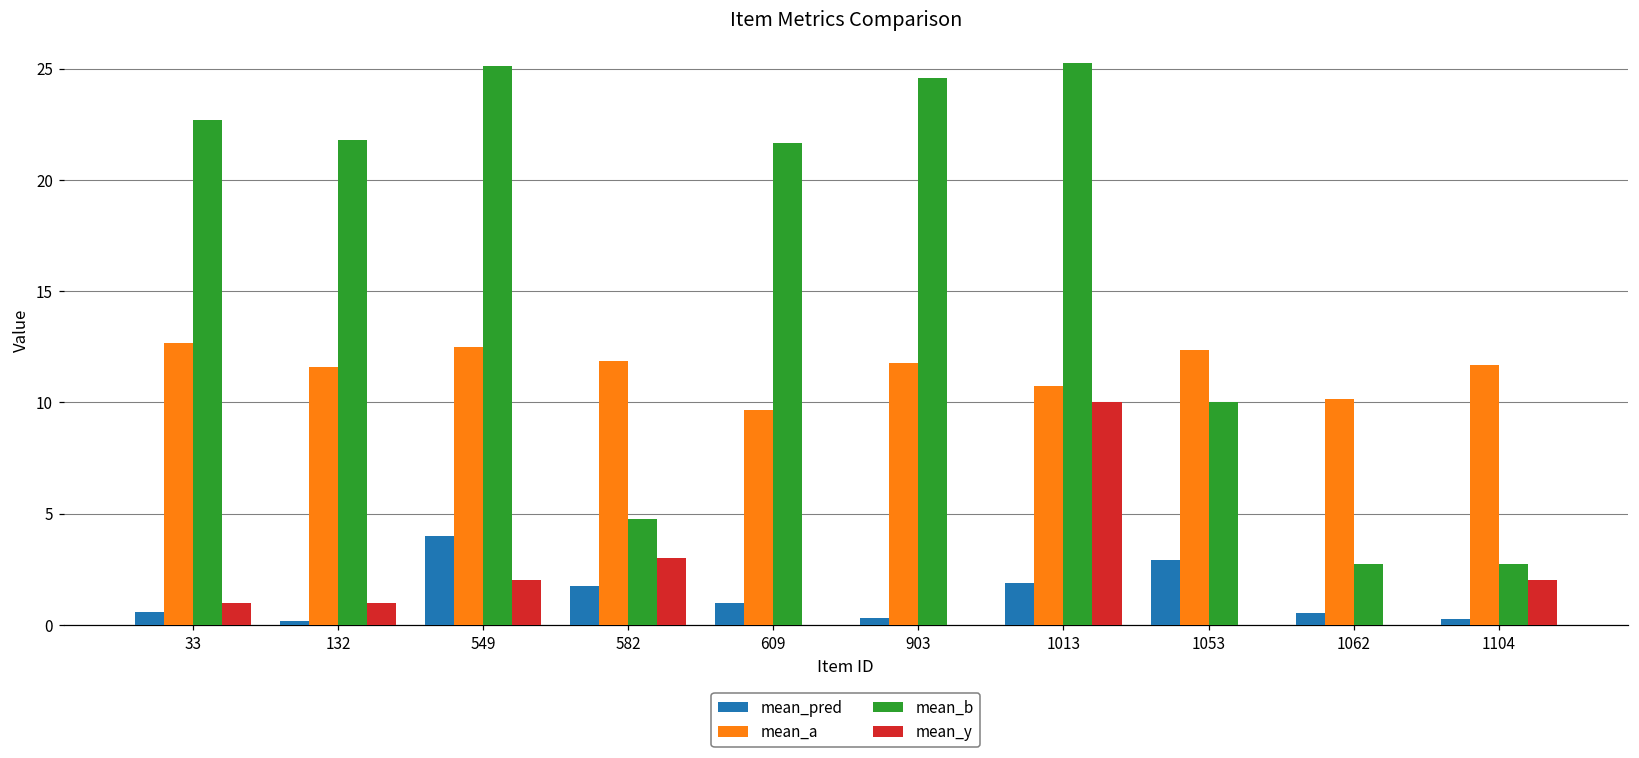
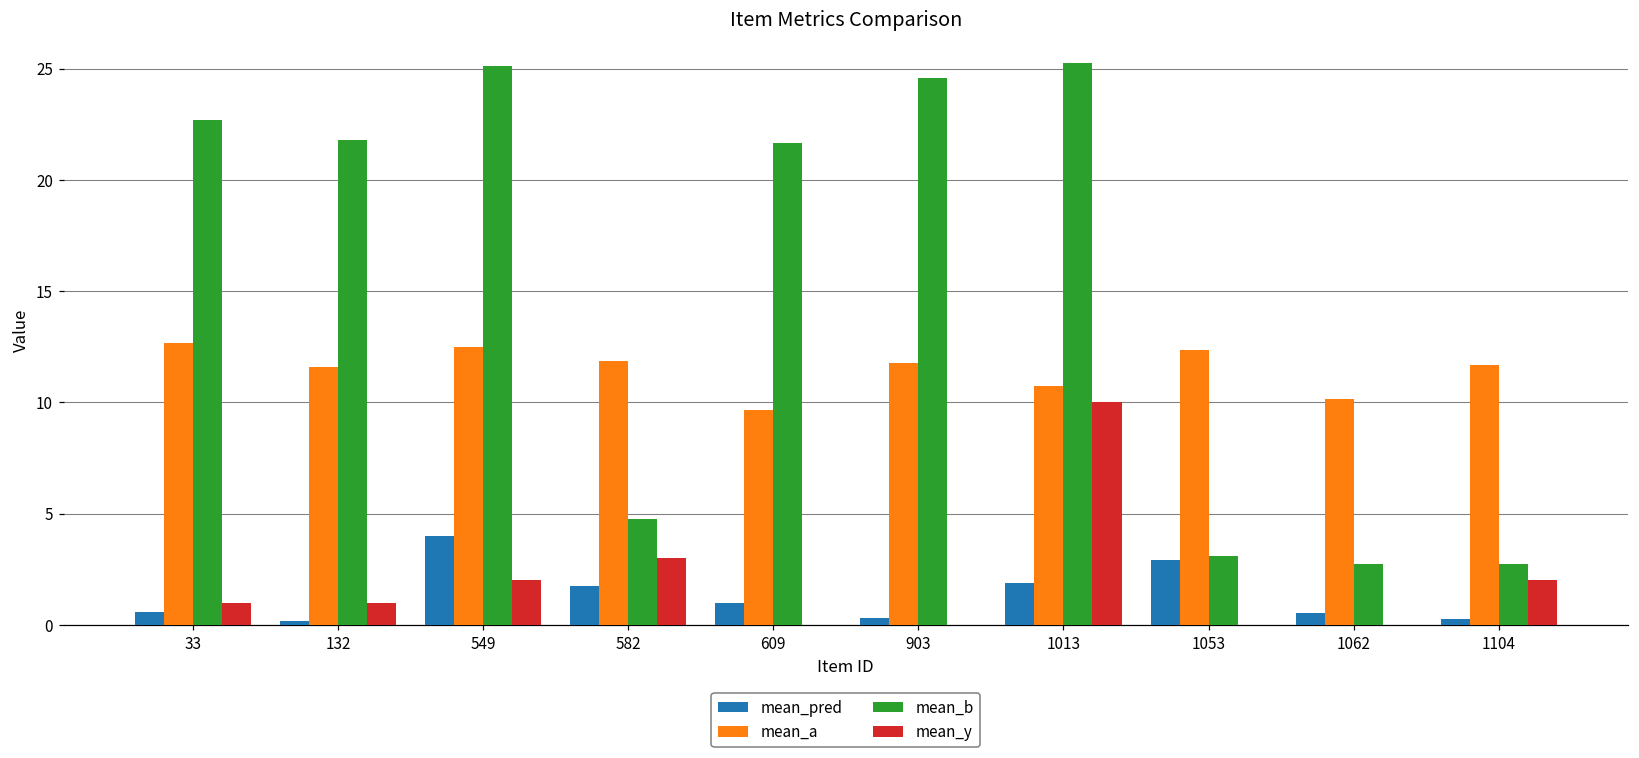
  {
    "mean_pred": {
      "33": 0.6,
      "132": 0.2,
      "549": 4.0,
      "582": 1.7,
      "609": 1.0,
      "903": 0.3,
      "1013": 1.9,
      "1053": 2.9,
      "1062": 0.5,
      "1104": 0.3
    },
    "mean_a": {
      "33": 12.7,
      "132": 11.6,
      "549": 12.5,
      "582": 11.8,
      "609": 9.7,
      "903": 11.8,
      "1013": 10.8,
      "1053": 12.4,
      "1062": 10.2,
      "1104": 11.7
    },
    "mean_b": {
      "33": 22.7,
      "132": 21.8,
      "549": 25.1,
      "582": 4.8,
      "609": 21.7,
      "903": 24.6,
      "1013": 25.2,
-     "1053": 10.0,
+     "1053": 3.1,
      "1062": 2.8,
      "1104": 2.7
    },
    "mean_y": {
      "33": 1.0,
      "132": 1.0,
      "549": 2.0,
      "582": 3.0,
      "609": 0.0,
      "903": 0.0,
      "1013": 10.0,
      "1053": 0.0,
      "1062": 0.0,
      "1104": 2.0
    }
  }
